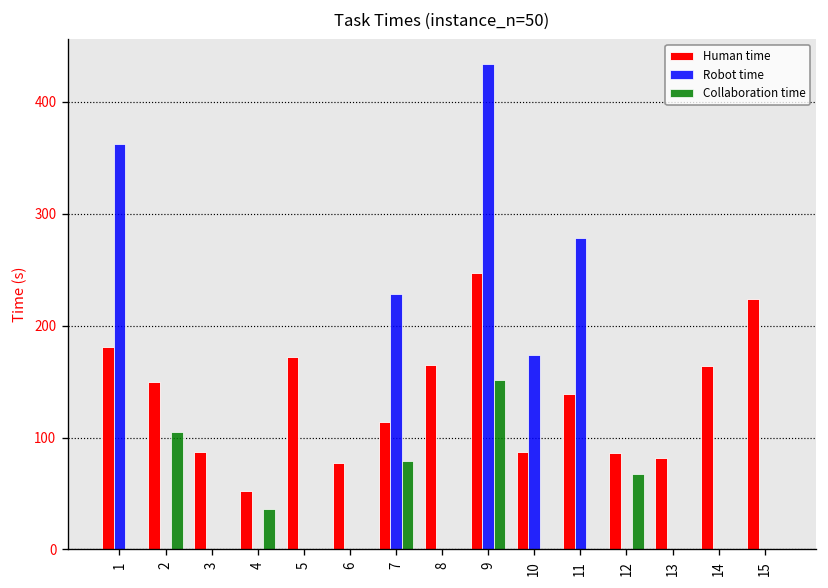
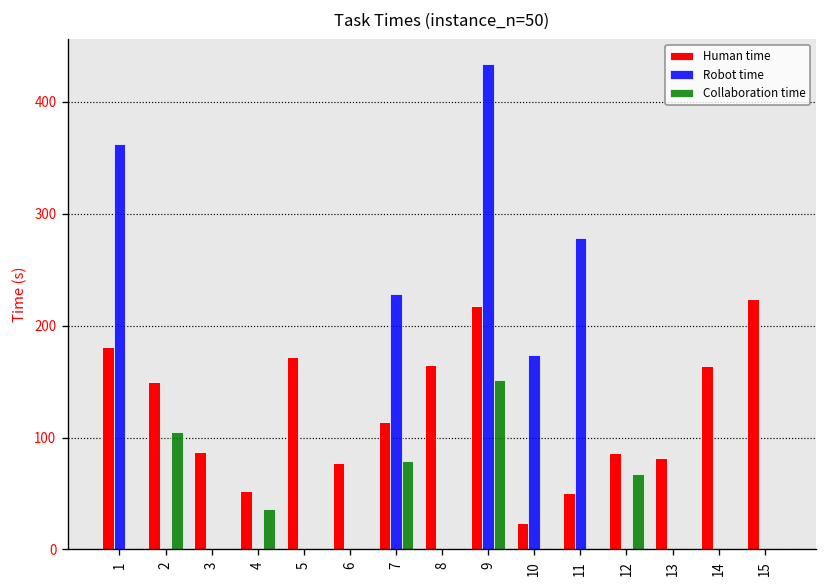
  {
    "Human time": {
      "1": 180,
      "2": 150,
      "3": 90,
      "4": 50,
      "5": 170,
      "6": 80,
      "7": 110,
      "8": 170,
-     "9": 250,
-     "10": 90,
-     "11": 140,
+     "9": 220,
+     "10": 20,
+     "11": 50,
      "12": 90,
      "13": 80,
      "14": 160,
      "15": 220
    },
    "Robot time": {
      "1": 360,
      "2": 0,
      "3": 0,
      "4": 0,
      "5": 0,
      "6": 0,
      "7": 230,
      "8": 0,
      "9": 430,
      "10": 170,
      "11": 280,
      "12": 0,
      "13": 0,
      "14": 0,
      "15": 0
    },
    "Collaboration time": {
      "1": 0,
      "2": 110,
      "3": 0,
      "4": 40,
      "5": 0,
      "6": 0,
      "7": 80,
      "8": 0,
      "9": 150,
      "10": 0,
      "11": 0,
      "12": 70,
      "13": 0,
      "14": 0,
      "15": 0
    }
  }
